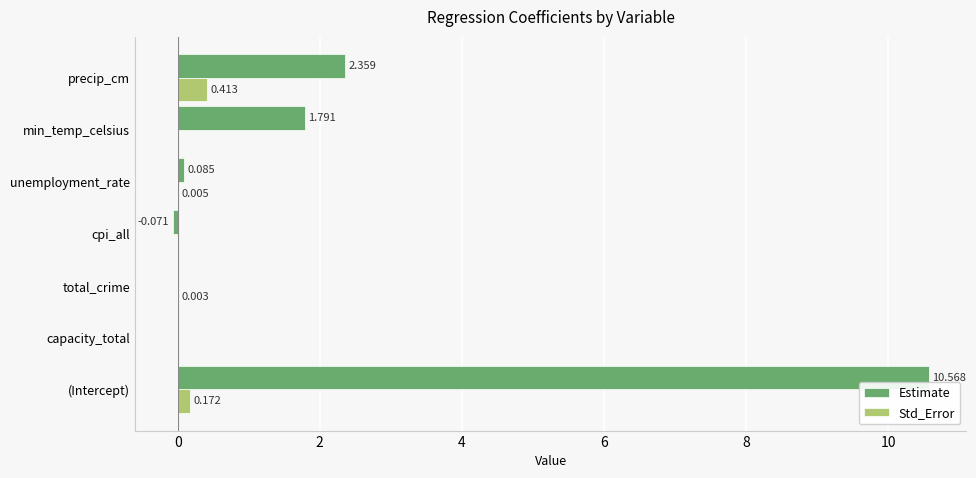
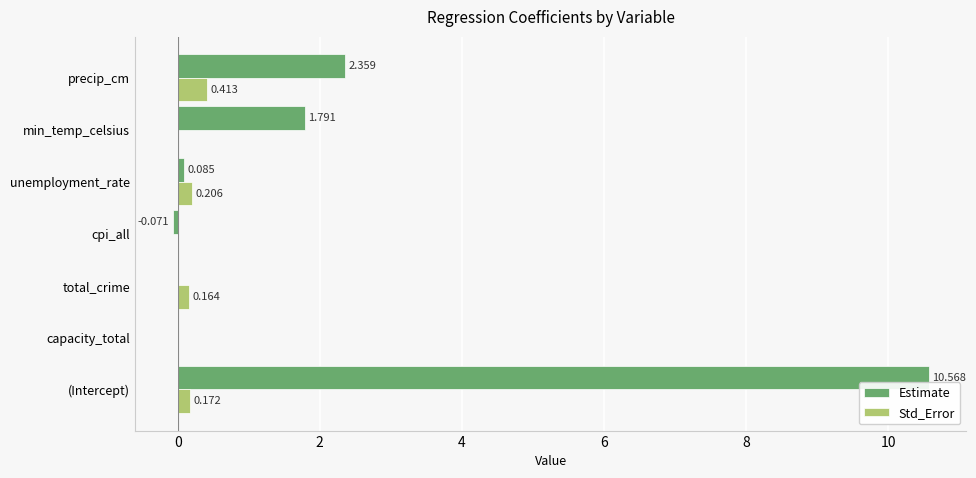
  {
    "Estimate": {
      "precip_cm": 2.359,
      "min_temp_celsius": 1.791,
      "unemployment_rate": 0.085,
      "cpi_all": -0.071
    },
    "Std_Error": {
      "precip_cm": 0.413,
-     "unemployment_rate": 0.005,
-     "total_crime": 0.003,
+     "unemployment_rate": 0.206,
+     "total_crime": 0.164,
      "(Intercept)": 0.172
    }
  }
